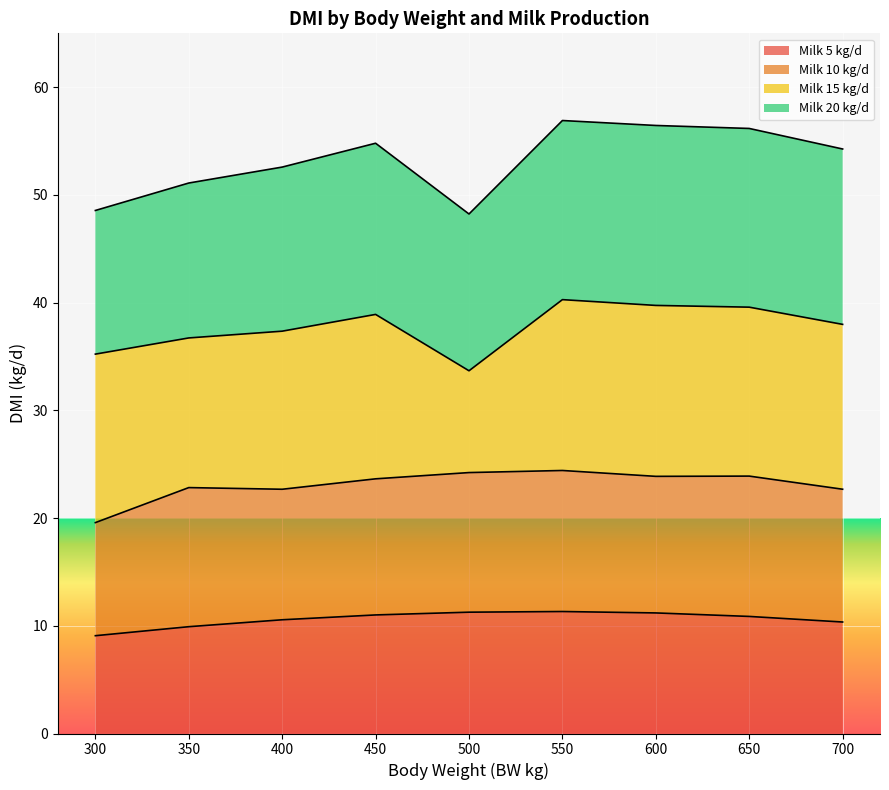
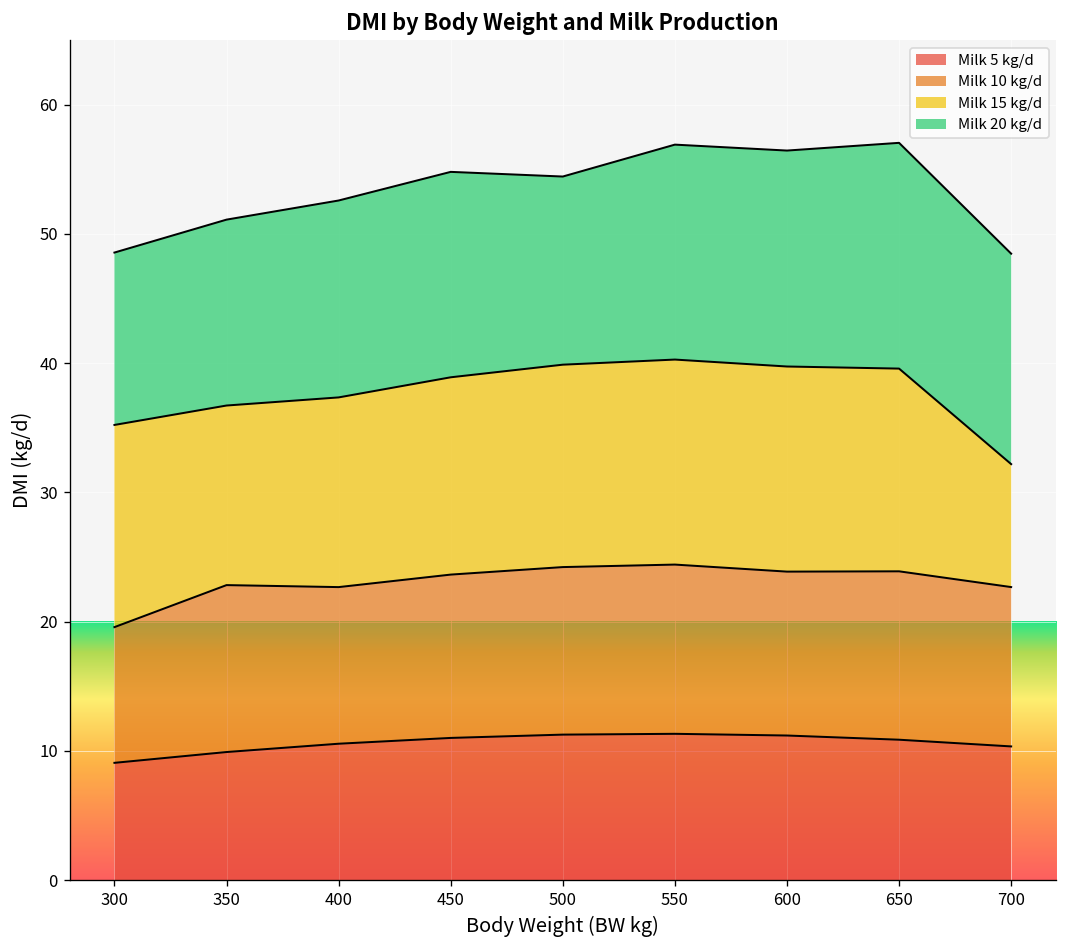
  {
    "Milk 15 kg/d": {
      "300": 15.6,
      "350": 13.9,
      "400": 14.7,
      "450": 15.3,
-     "500": 9.5,
+     "500": 15.7,
      "550": 15.9,
      "600": 15.9,
      "650": 15.7,
-     "700": 15.3
+     "700": 9.5
    },
    "Milk 20 kg/d": {
      "300": 13.3,
      "350": 14.4,
      "400": 15.2,
      "450": 15.9,
      "500": 14.6,
      "550": 16.6,
      "600": 16.7,
-     "650": 16.6,
+     "650": 17.5,
      "700": 16.3
    }
  }
